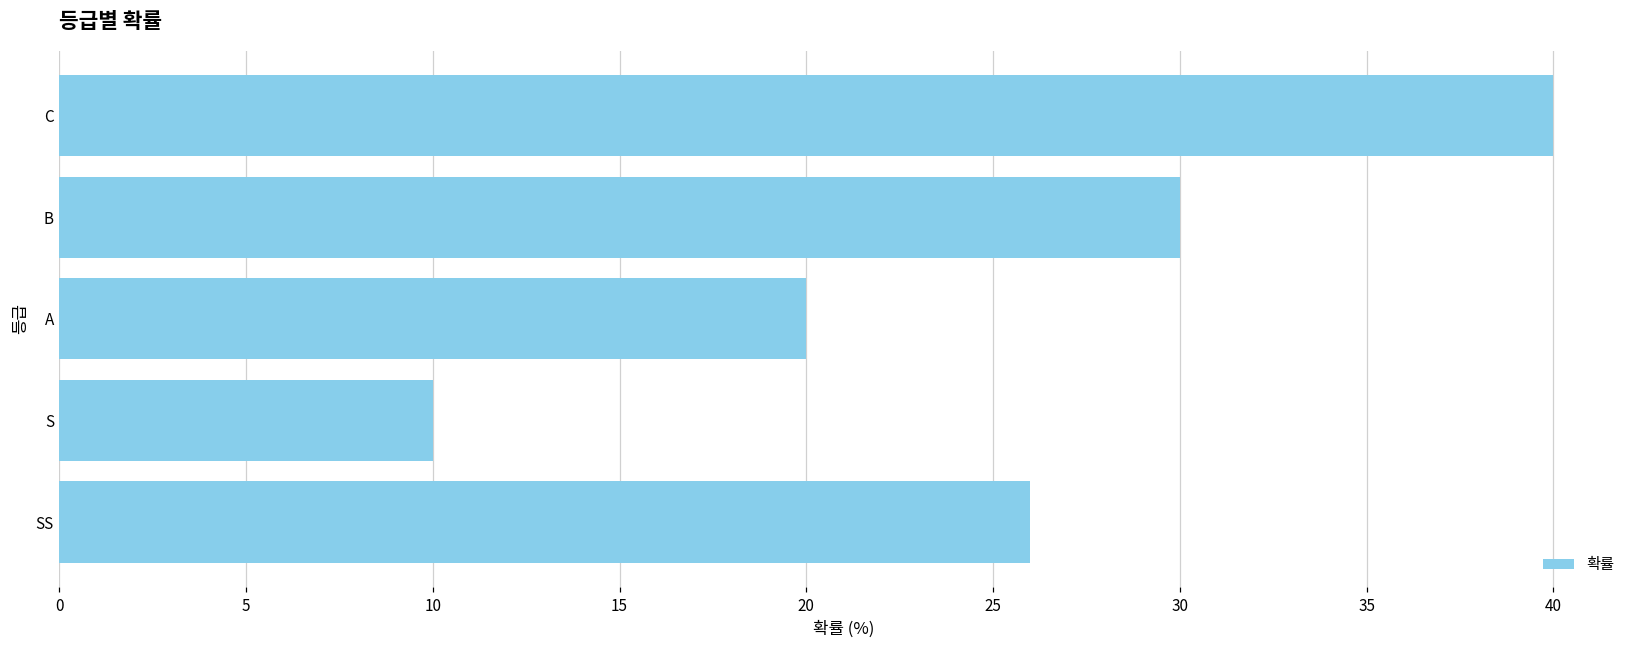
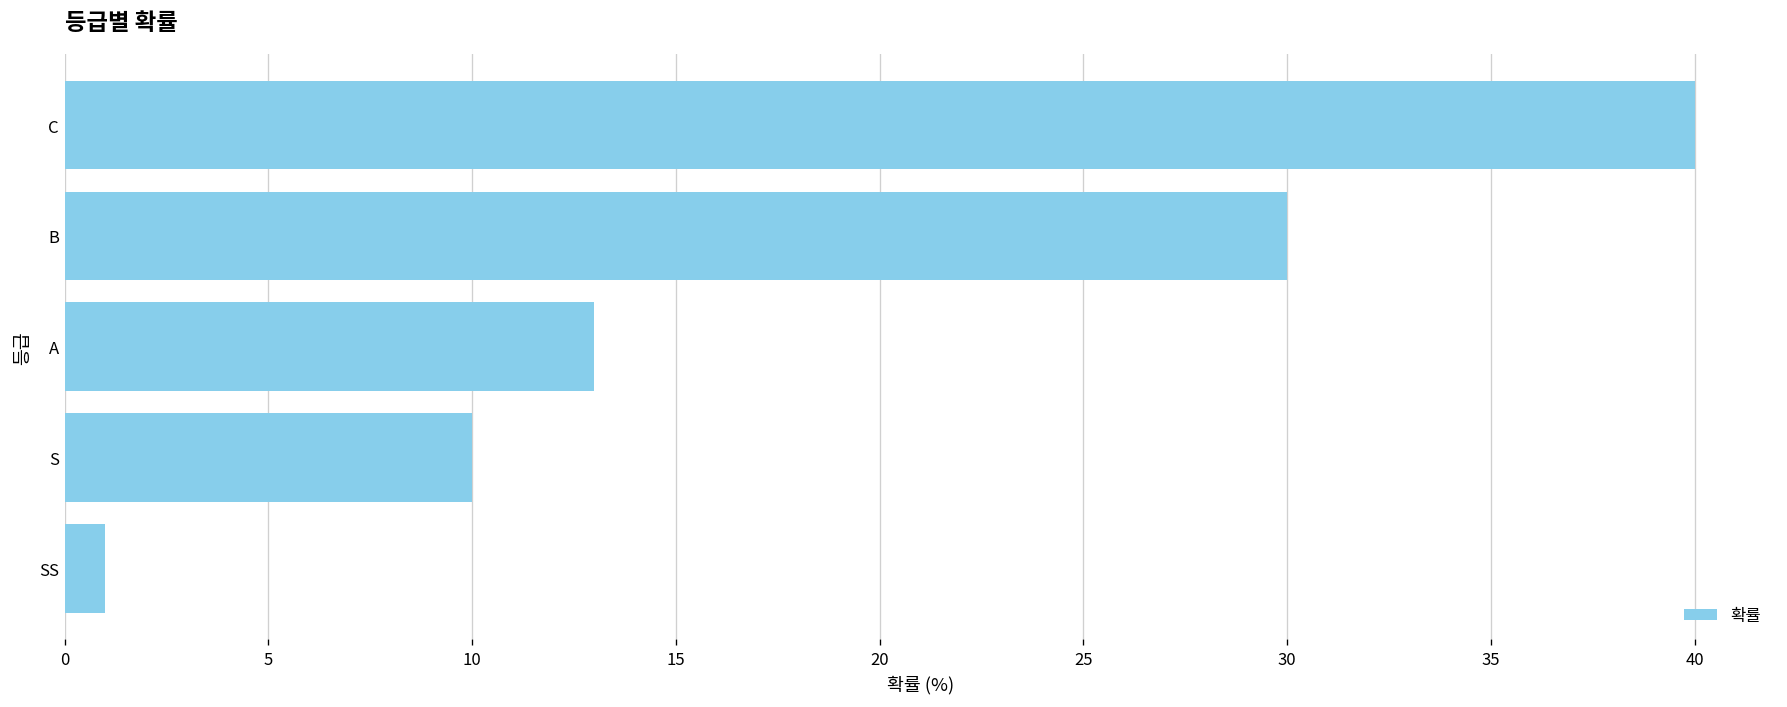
  {
    "C": 40,
    "B": 30,
-   "A": 20,
+   "A": 13,
    "S": 10,
-   "SS": 26
+   "SS": 1
  }
